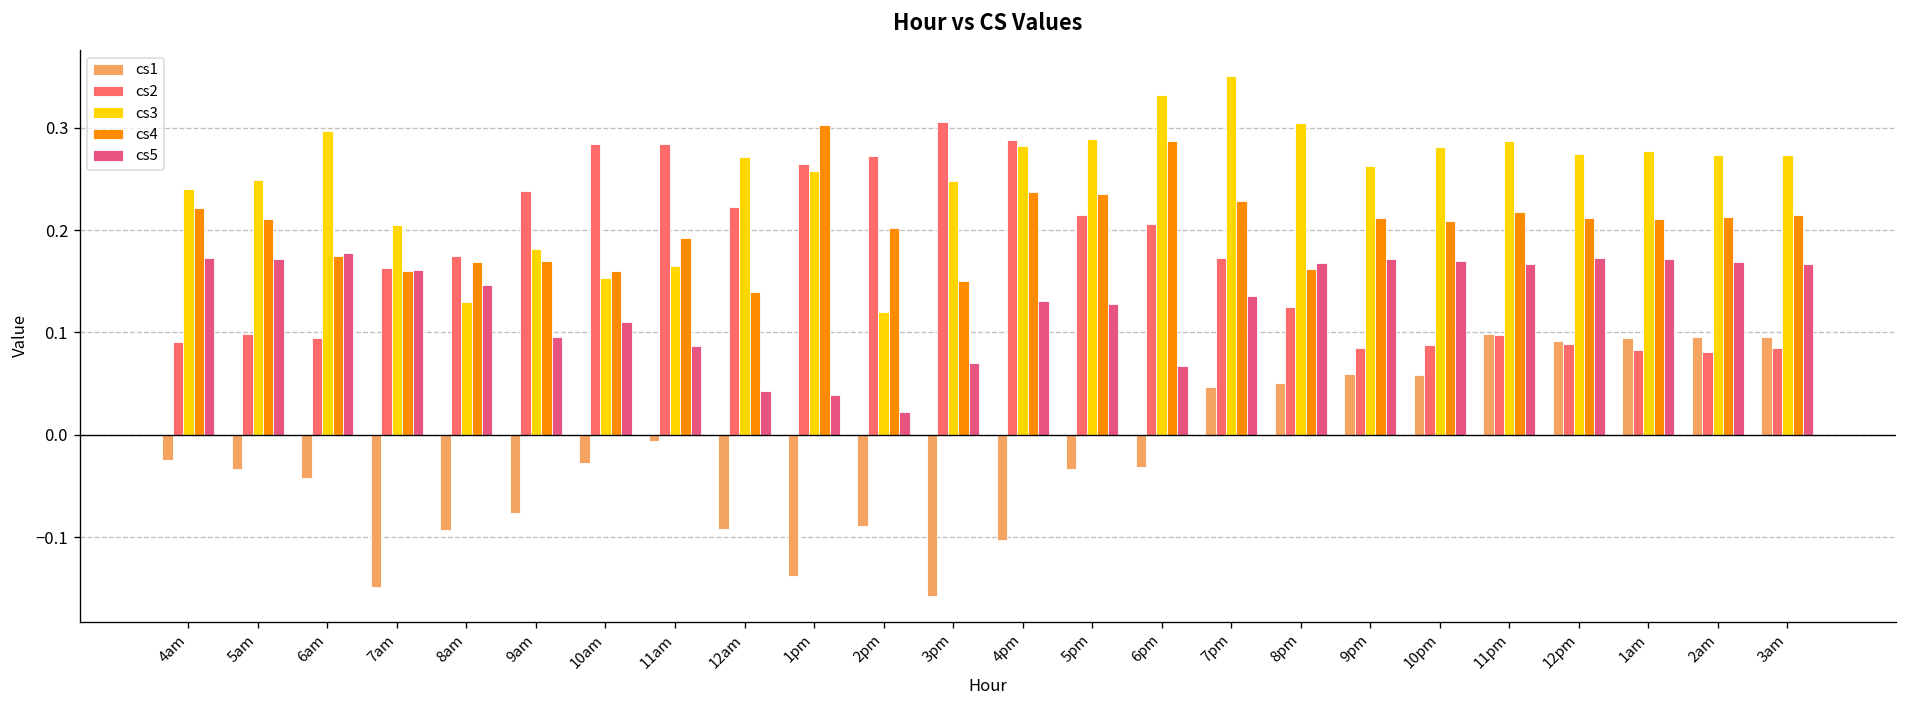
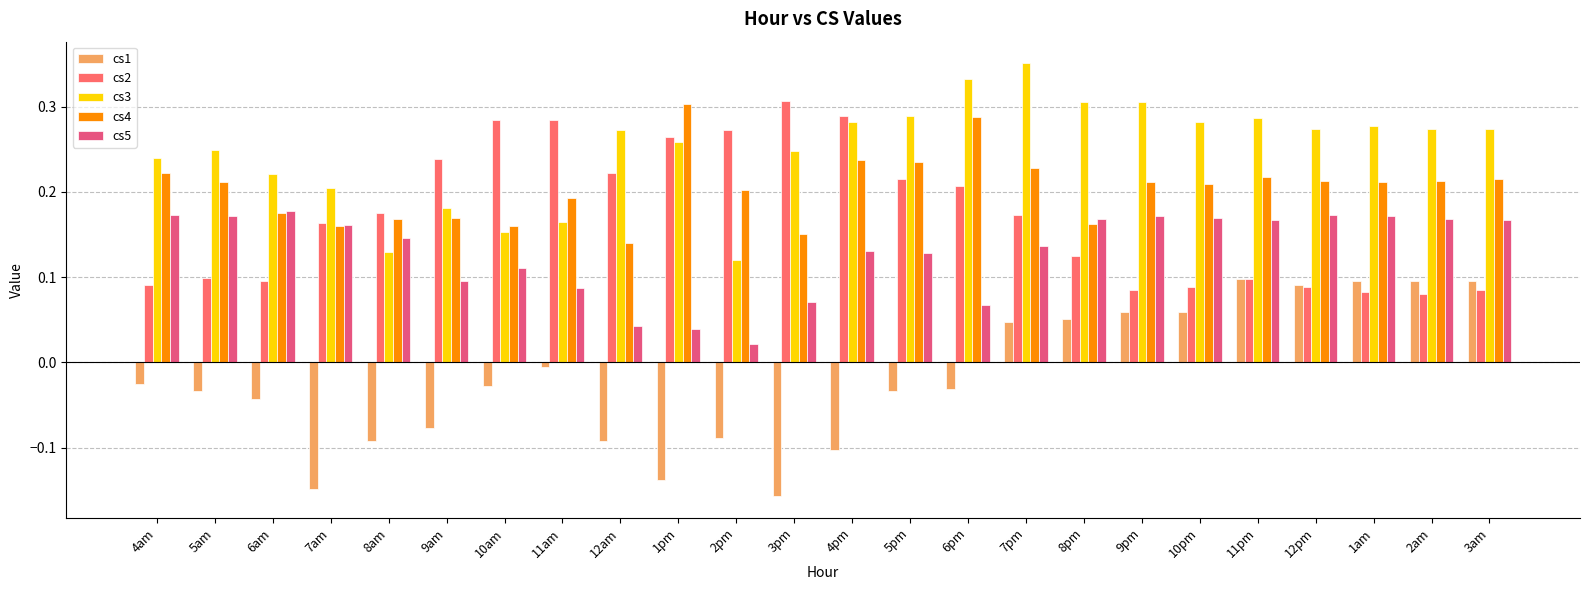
  {
    "cs3": {
      "4am": 0.24,
      "5am": 0.25,
-     "6am": 0.30,
+     "6am": 0.22,
      "7am": 0.20,
      "8am": 0.13,
      "9am": 0.18,
      "10am": 0.15,
      "11am": 0.16,
      "12am": 0.27,
      "1pm": 0.26,
      "2pm": 0.12,
      "3pm": 0.25,
      "4pm": 0.28,
      "5pm": 0.29,
      "6pm": 0.33,
      "7pm": 0.35,
      "8pm": 0.31,
-     "9pm": 0.26,
+     "9pm": 0.30,
      "10pm": 0.28,
      "11pm": 0.29,
      "12pm": 0.27,
      "1am": 0.28,
      "2am": 0.27,
      "3am": 0.27
    },
    "cs4": {
      "4am": 0.22,
      "5am": 0.21,
      "6am": 0.17,
      "7am": 0.16,
      "8am": 0.17,
      "9am": 0.17,
      "10am": 0.16,
      "11am": 0.19,
      "12am": 0.14,
      "1pm": 0.30,
      "2pm": 0.20,
      "3pm": 0.15,
      "4pm": 0.24,
      "5pm": 0.24,
      "6pm": 0.29,
      "7pm": 0.23,
      "8pm": 0.16,
      "9pm": 0.21,
      "10pm": 0.21,
      "11pm": 0.22,
      "12pm": 0.21,
      "1am": 0.21,
      "2am": 0.21,
      "3am": 0.22
    }
  }
